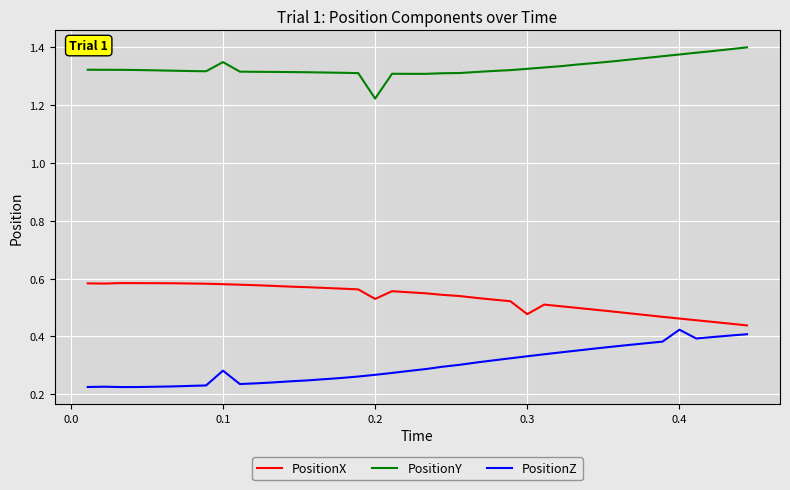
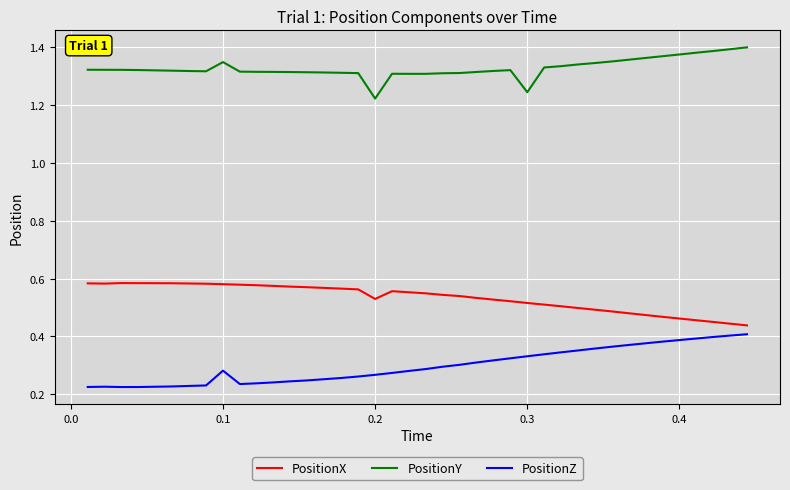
  {
    "PositionX": {
      "0.1": 0.58,
      "0.2": 0.53,
-     "0.3": 0.48,
+     "0.3": 0.52,
      "0.4": 0.46
    },
    "PositionY": {
      "0.1": 1.35,
      "0.2": 1.22,
-     "0.3": 1.33,
+     "0.3": 1.24,
      "0.4": 1.37
    },
    "PositionZ": {
      "0.1": 0.28,
      "0.2": 0.27,
      "0.3": 0.33,
-     "0.4": 0.42
+     "0.4": 0.39
    }
  }
